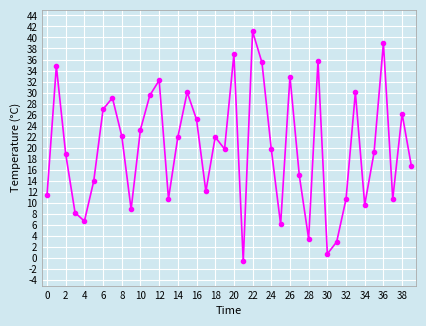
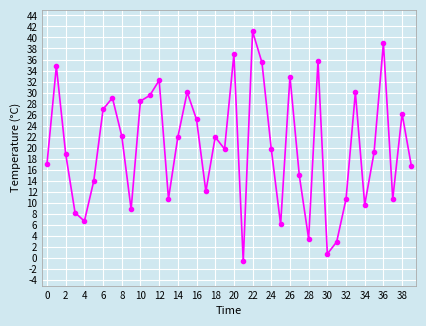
  {
-   "0": 11,
+   "0": 17,
    "2": 19,
    "4": 7,
    "6": 27,
    "8": 22,
-   "10": 23,
+   "10": 28,
    "12": 32,
    "14": 22,
    "16": 25,
    "18": 22,
    "20": 37,
    "22": 41,
    "24": 20,
    "26": 33,
    "28": 3,
    "30": 1,
    "32": 11,
    "34": 10,
    "36": 39,
    "38": 26
  }
